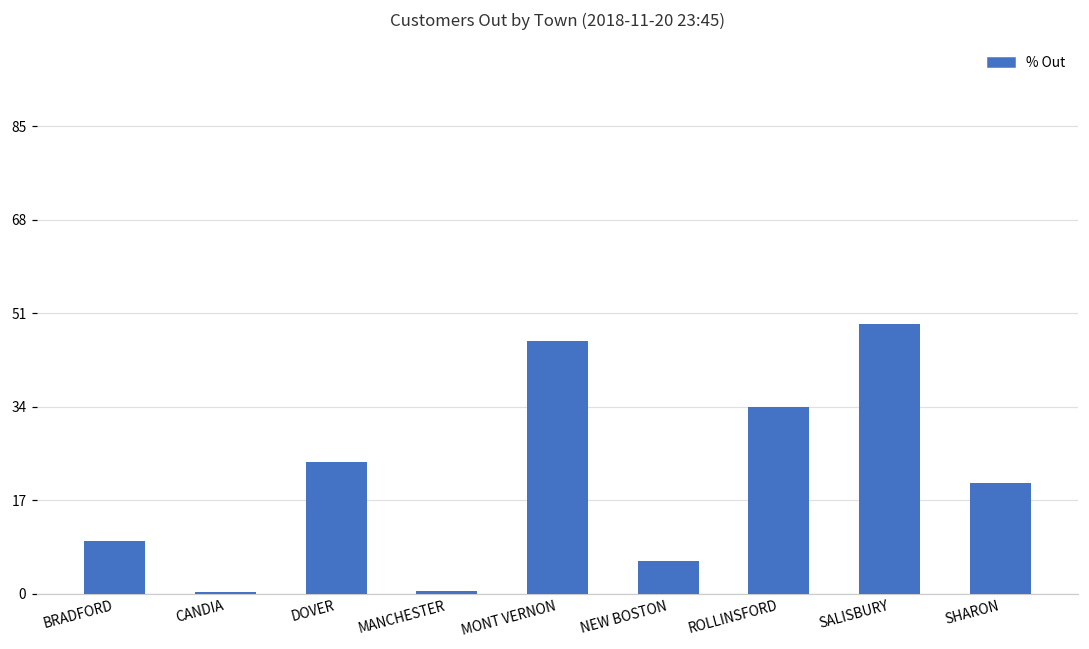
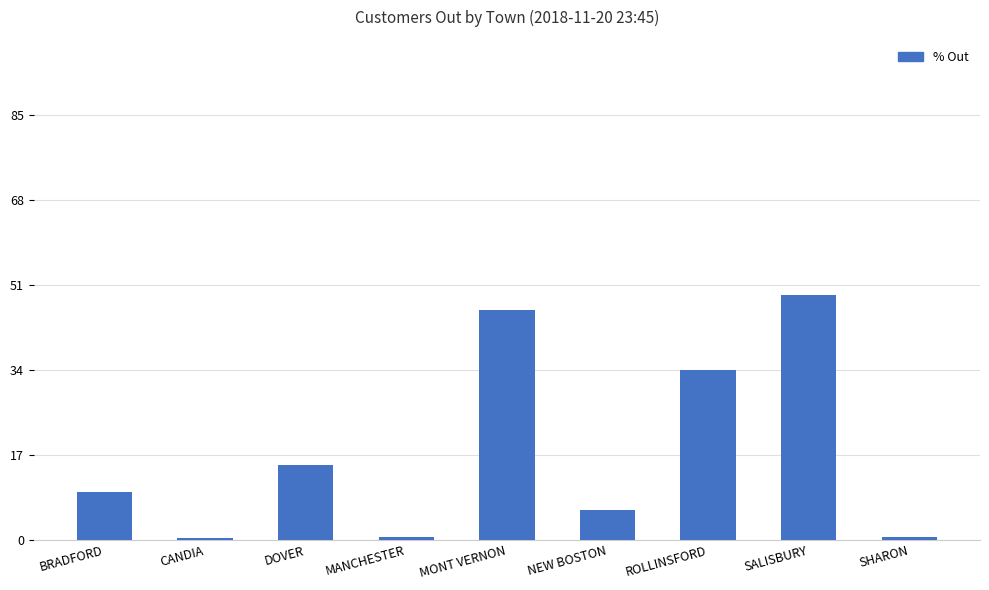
  {
    "BRADFORD": 10,
-   "DOVER": 24,
+   "DOVER": 15,
    "MANCHESTER": 1,
    "MONT VERNON": 46,
    "NEW BOSTON": 6,
    "ROLLINSFORD": 34,
    "SALISBURY": 49,
-   "SHARON": 20
+   "SHARON": 1
  }
